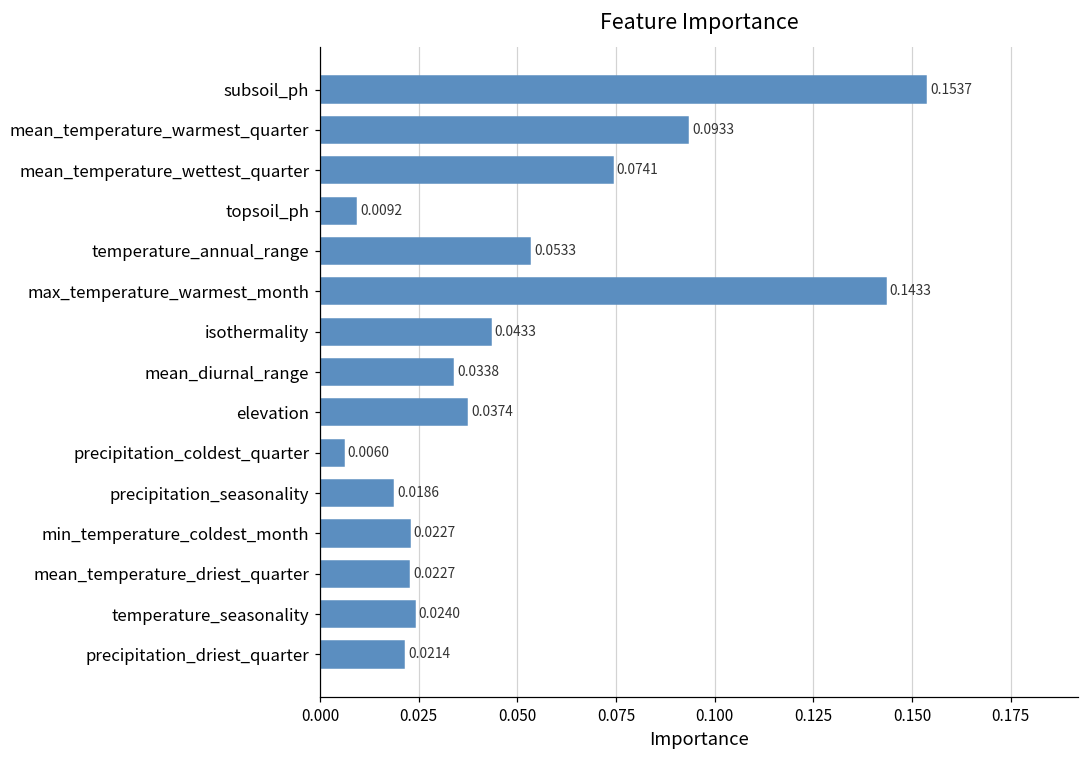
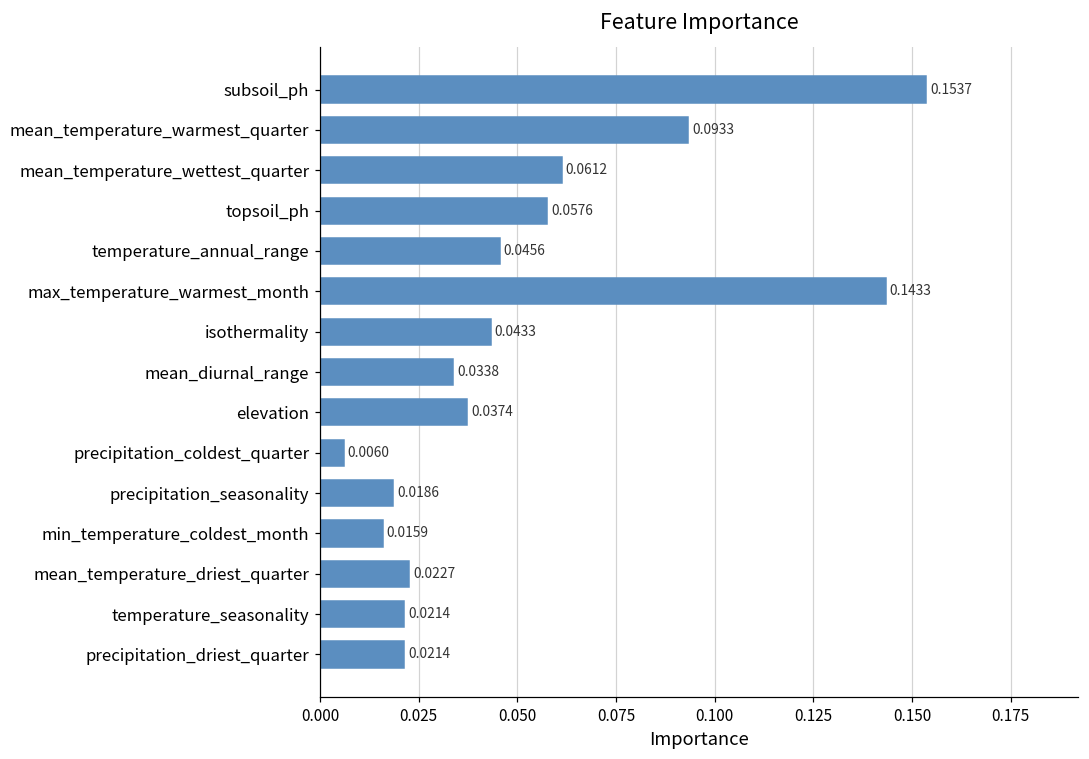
  {
    "subsoil_ph": 0.1537,
    "mean_temperature_warmest_quarter": 0.0933,
-   "mean_temperature_wettest_quarter": 0.0741,
-   "topsoil_ph": 0.0092,
-   "temperature_annual_range": 0.0533,
+   "mean_temperature_wettest_quarter": 0.0612,
+   "topsoil_ph": 0.0576,
+   "temperature_annual_range": 0.0456,
    "max_temperature_warmest_month": 0.1433,
    "isothermality": 0.0433,
    "mean_diurnal_range": 0.0338,
    "elevation": 0.0374,
    "precipitation_coldest_quarter": 0.0060,
    "precipitation_seasonality": 0.0186,
-   "min_temperature_coldest_month": 0.0227,
+   "min_temperature_coldest_month": 0.0159,
    "mean_temperature_driest_quarter": 0.0227,
-   "temperature_seasonality": 0.0240,
+   "temperature_seasonality": 0.0214,
    "precipitation_driest_quarter": 0.0214
  }
